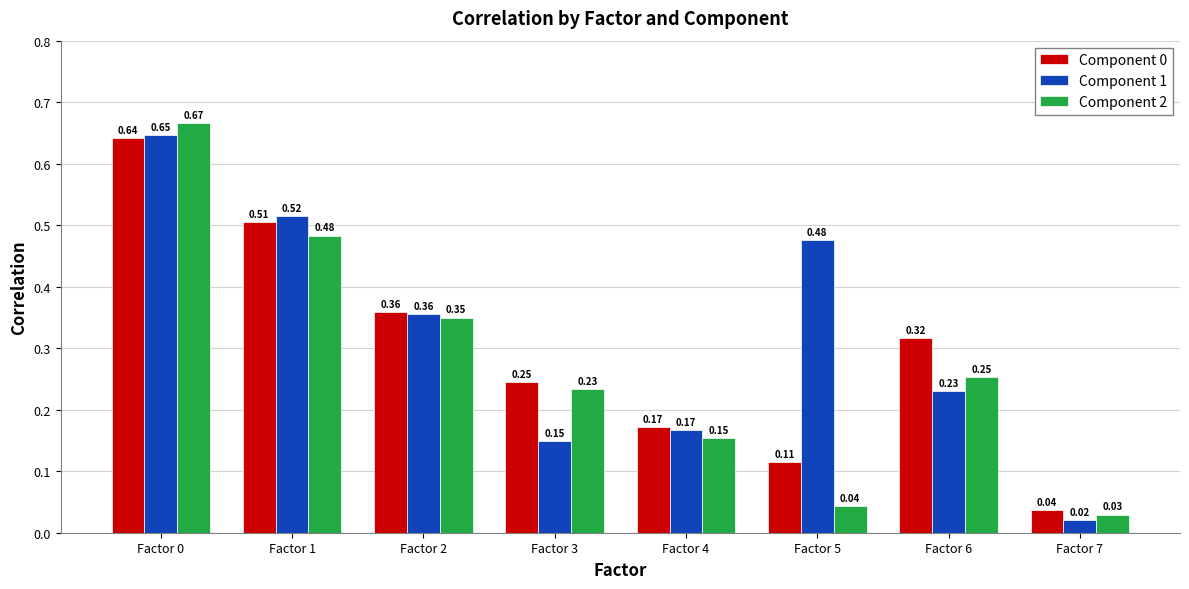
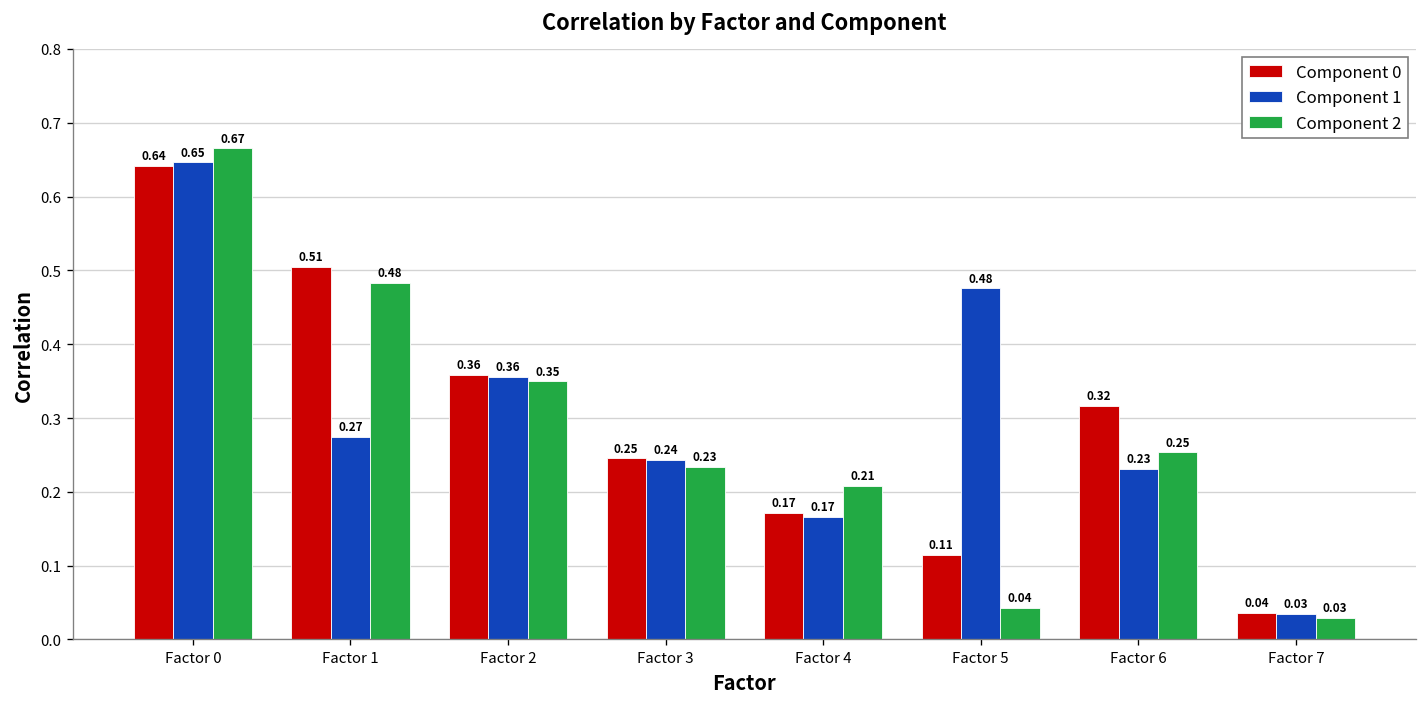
  {
    "Component 0": {
      "Factor 0": 0.64,
      "Factor 1": 0.51,
      "Factor 2": 0.36,
      "Factor 3": 0.25,
      "Factor 4": 0.17,
      "Factor 5": 0.11,
      "Factor 6": 0.32,
      "Factor 7": 0.04
    },
    "Component 1": {
      "Factor 0": 0.65,
-     "Factor 1": 0.52,
+     "Factor 1": 0.27,
      "Factor 2": 0.36,
-     "Factor 3": 0.15,
+     "Factor 3": 0.24,
      "Factor 4": 0.17,
      "Factor 5": 0.48,
      "Factor 6": 0.23,
-     "Factor 7": 0.02
+     "Factor 7": 0.03
    },
    "Component 2": {
      "Factor 0": 0.67,
      "Factor 1": 0.48,
      "Factor 2": 0.35,
      "Factor 3": 0.23,
-     "Factor 4": 0.15,
+     "Factor 4": 0.21,
      "Factor 5": 0.04,
      "Factor 6": 0.25,
      "Factor 7": 0.03
    }
  }
